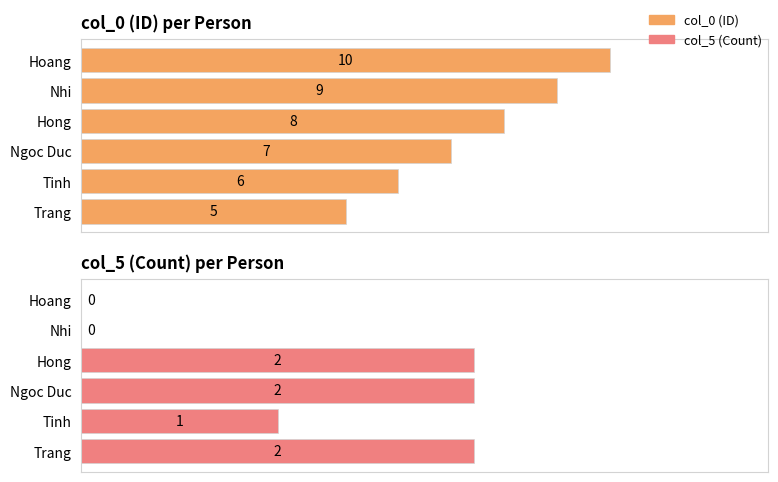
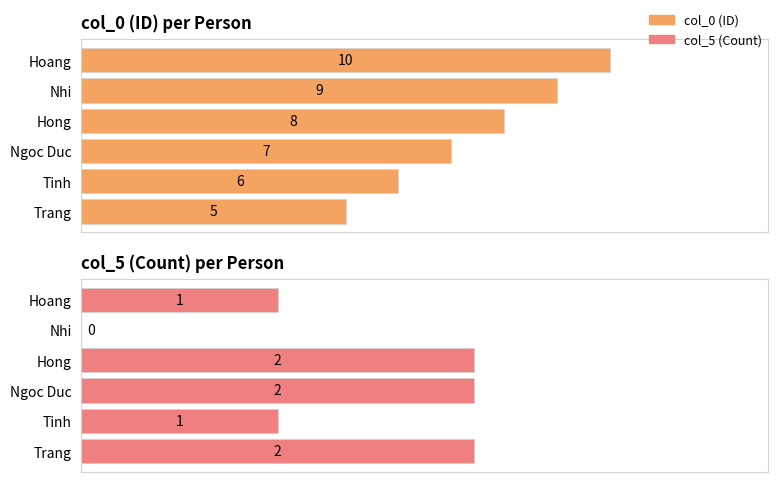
  {
    "col_0 (ID) per Person": {
      "Hoang": 10,
      "Nhi": 9,
      "Hong": 8,
      "Ngoc Duc": 7,
      "Tinh": 6,
      "Trang": 5
    },
    "col_5 (Count) per Person": {
-     "Hoang": 0,
+     "Hoang": 1,
      "Nhi": 0,
      "Hong": 2,
      "Ngoc Duc": 2,
      "Tinh": 1,
      "Trang": 2
    }
  }
